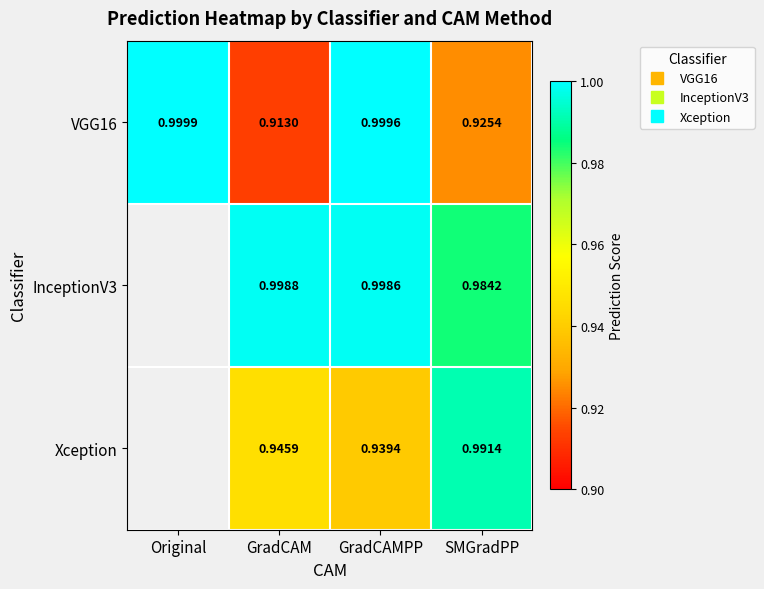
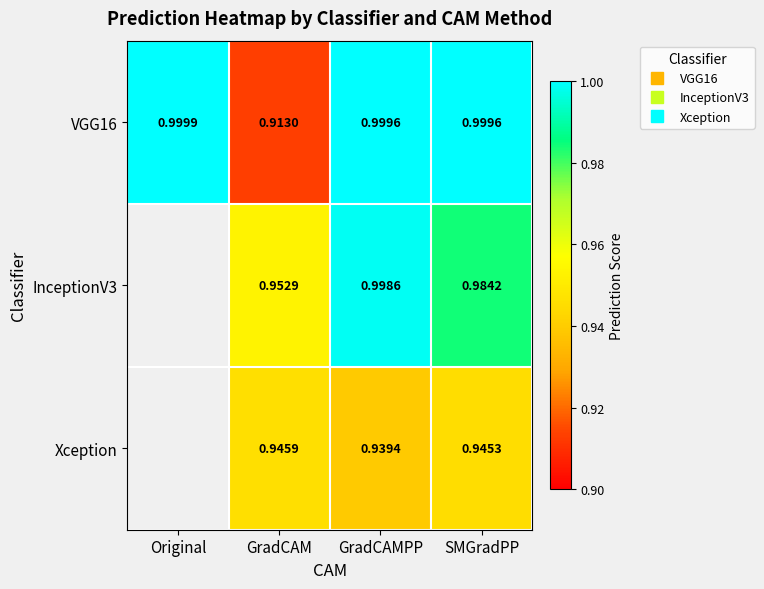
  {
    "VGG16": {
      "Original": 0.9999,
      "GradCAM": 0.9130,
      "GradCAMPP": 0.9996,
-     "SMGradPP": 0.9254
+     "SMGradPP": 0.9996
    },
    "InceptionV3": {
-     "GradCAM": 0.9988,
+     "GradCAM": 0.9529,
      "GradCAMPP": 0.9986,
      "SMGradPP": 0.9842
    },
    "Xception": {
      "GradCAM": 0.9459,
      "GradCAMPP": 0.9394,
-     "SMGradPP": 0.9914
+     "SMGradPP": 0.9453
    }
  }
